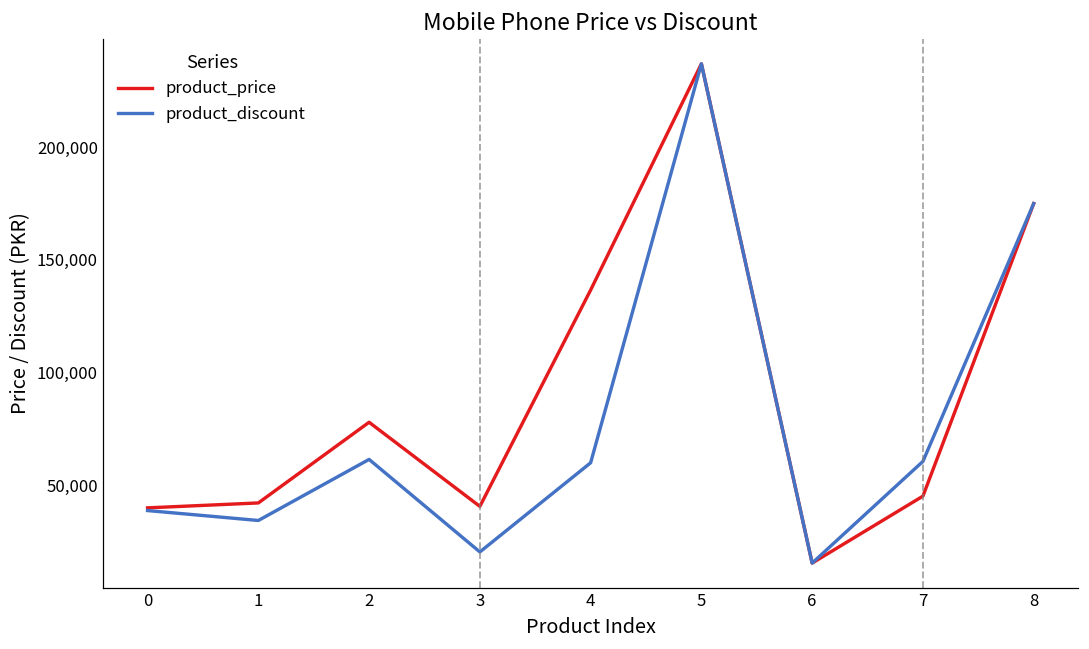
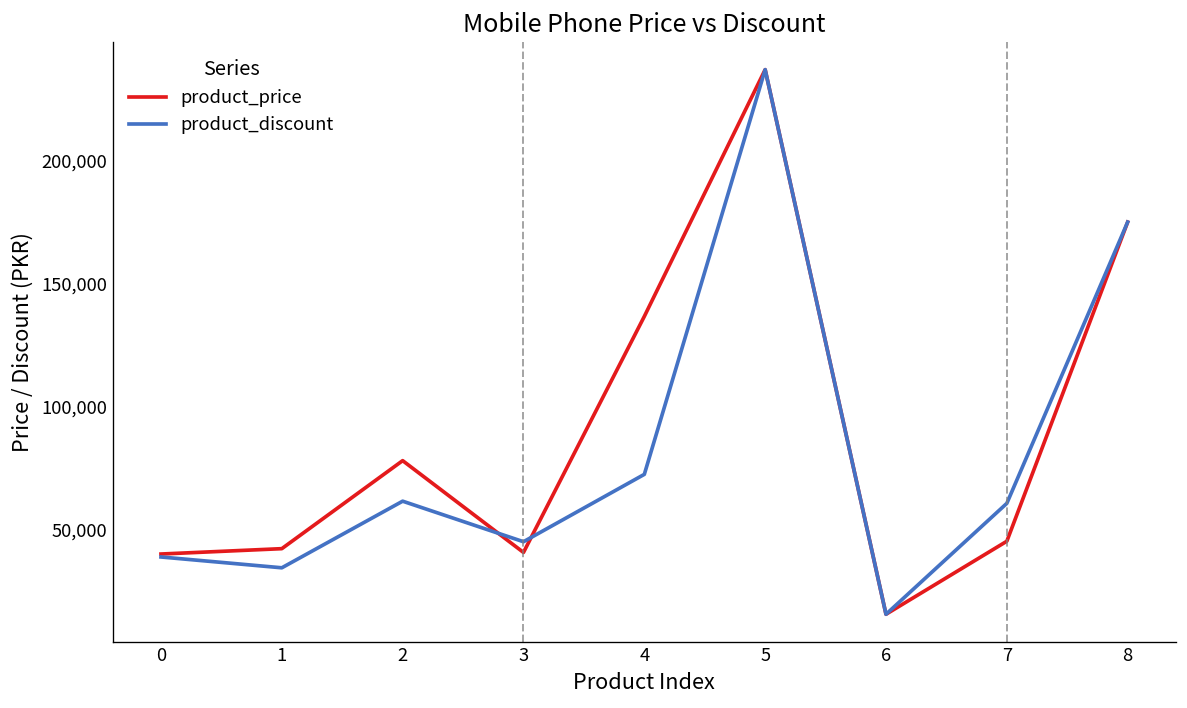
  {
    "product_price": {
      "1": "42,000",
      "2": "78,000",
      "3": "41,000",
      "4": "137,000",
      "7": "45,000"
    },
    "product_discount": {
      "1": "34,000",
      "2": "61,000",
-     "3": "20,000",
-     "4": "60,000",
+     "3": "45,000",
+     "4": "72,000",
      "7": "61,000"
    }
  }
